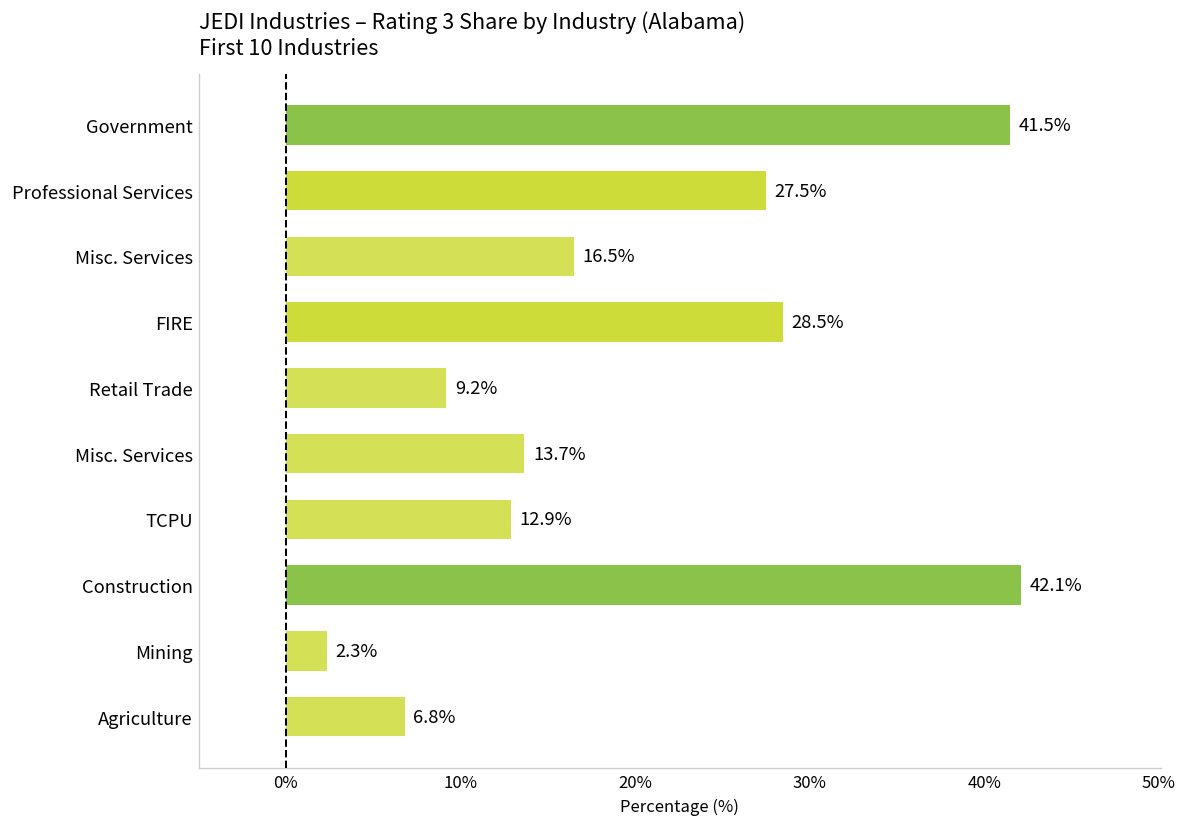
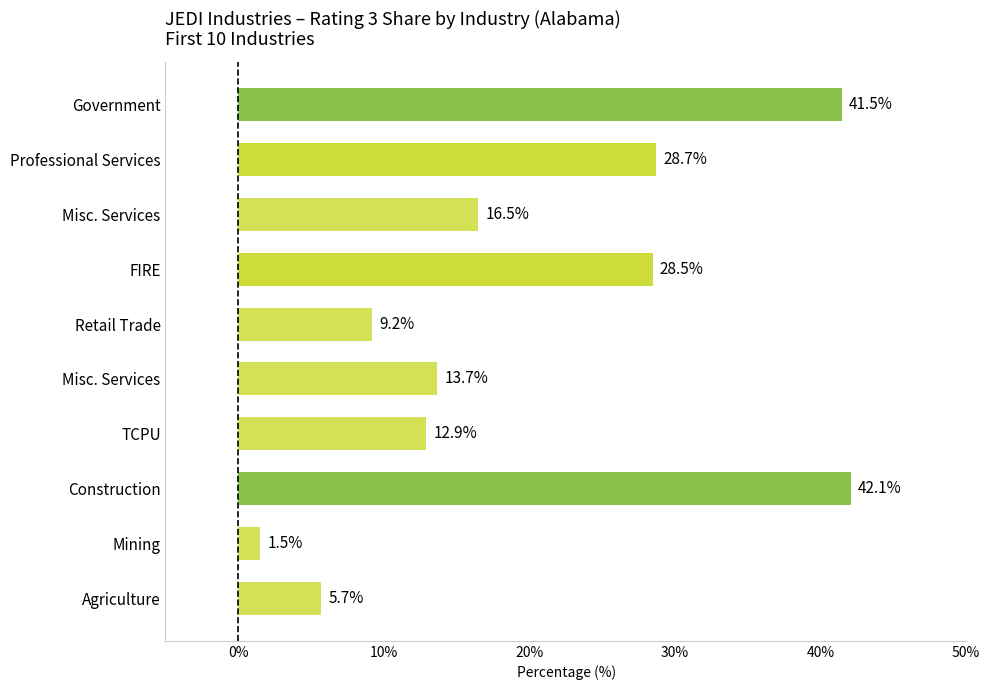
  {
    "Government": "41.5%",
-   "Professional Services": "27.5%",
+   "Professional Services": "28.7%",
    "FIRE": "28.5%",
    "Retail Trade": "9.2%",
    "TCPU": "12.9%",
    "Construction": "42.1%",
-   "Mining": "2.3%",
-   "Agriculture": "6.8%"
+   "Mining": "1.5%",
+   "Agriculture": "5.7%"
  }
